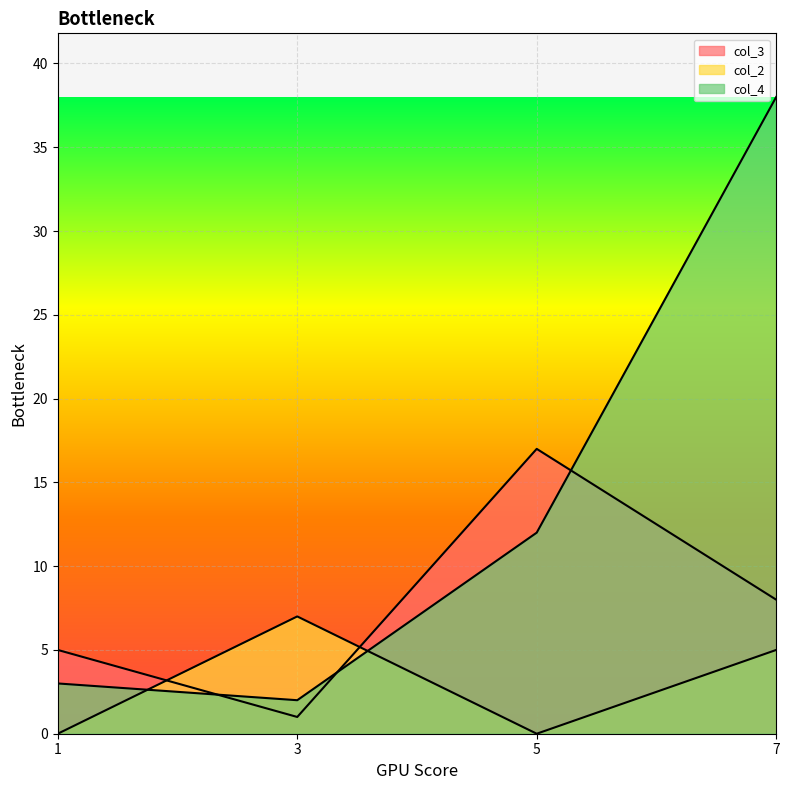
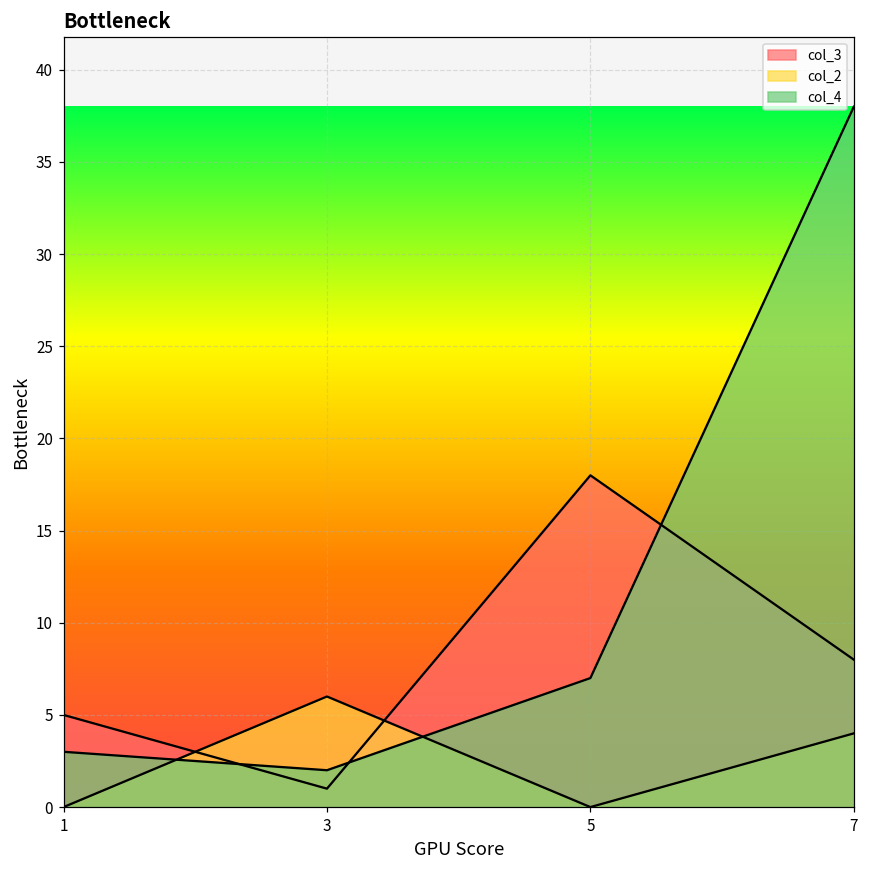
  {
    "col_3": {
      "1": 5,
      "3": 1,
-     "5": 17,
+     "5": 18,
      "7": 8
    },
    "col_2": {
      "1": 0,
-     "3": 7,
+     "3": 6,
      "5": 0,
-     "7": 5
+     "7": 4
    },
    "col_4": {
      "1": 3,
      "3": 2,
-     "5": 12,
+     "5": 7,
      "7": 38
    }
  }
